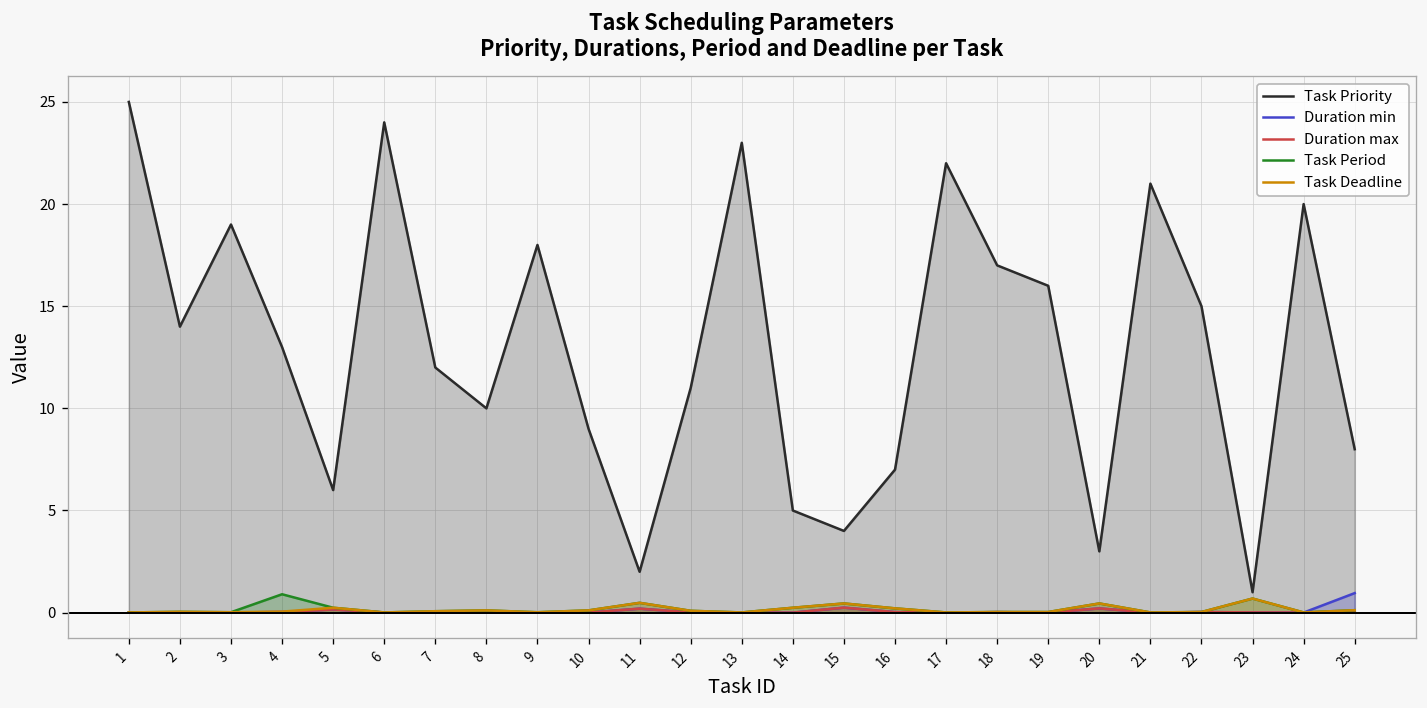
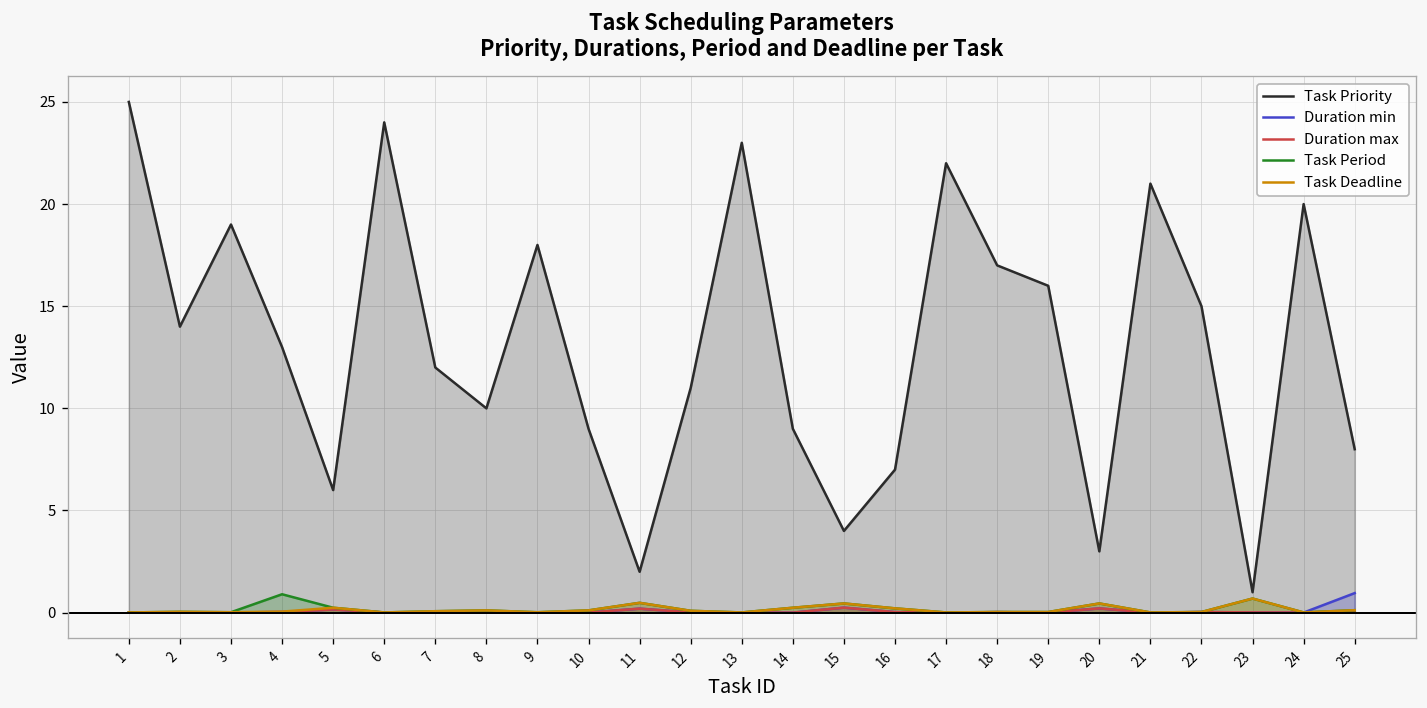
  {
    "Task Priority": {
      "1": 25,
      "2": 14,
      "3": 19,
      "4": 13,
      "5": 6,
      "6": 24,
      "7": 12,
      "8": 10,
      "9": 18,
      "10": 9,
      "11": 2,
      "12": 11,
      "13": 23,
-     "14": 5,
+     "14": 9,
      "15": 4,
      "16": 7,
      "17": 22,
      "18": 17,
      "19": 16,
      "20": 3,
      "21": 21,
      "22": 15,
      "23": 1,
      "24": 20,
      "25": 8
    },
    "Duration min": {
      "25": 1
    },
    "Task Period": {
      "4": 1
    }
  }
